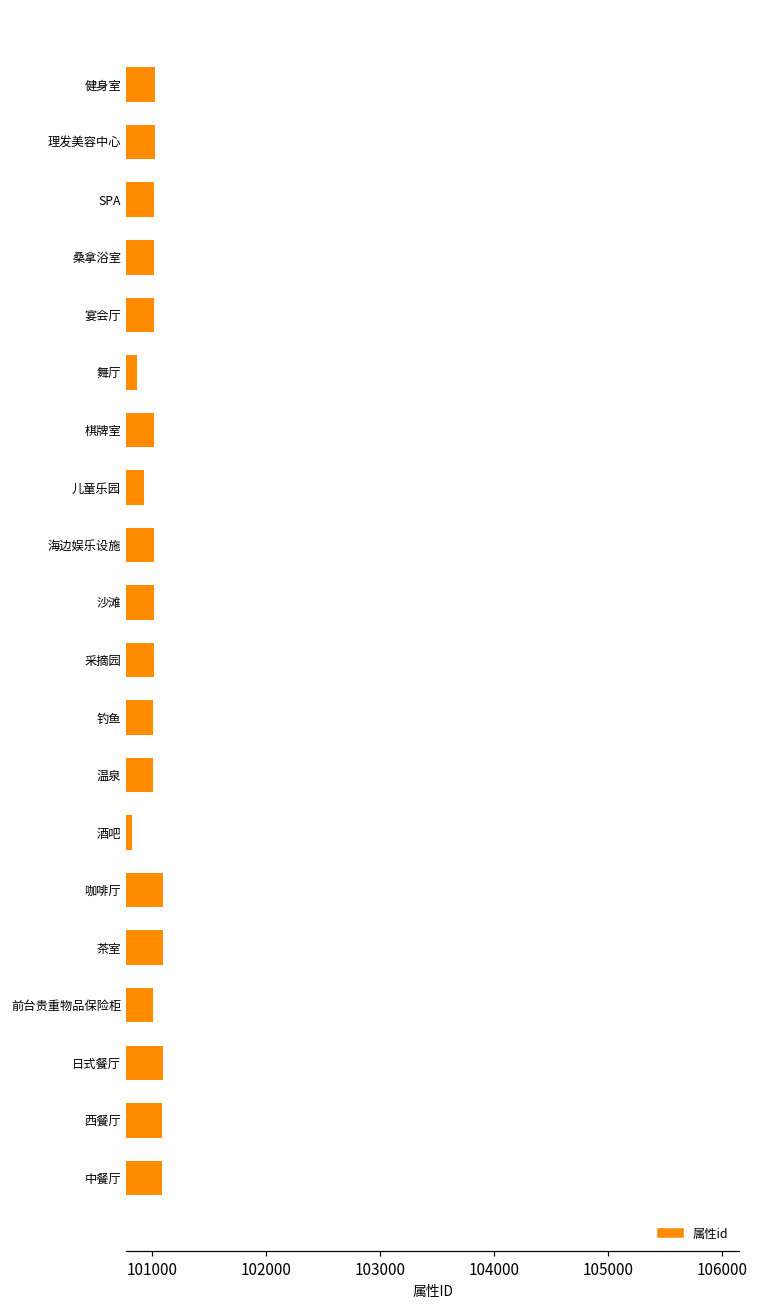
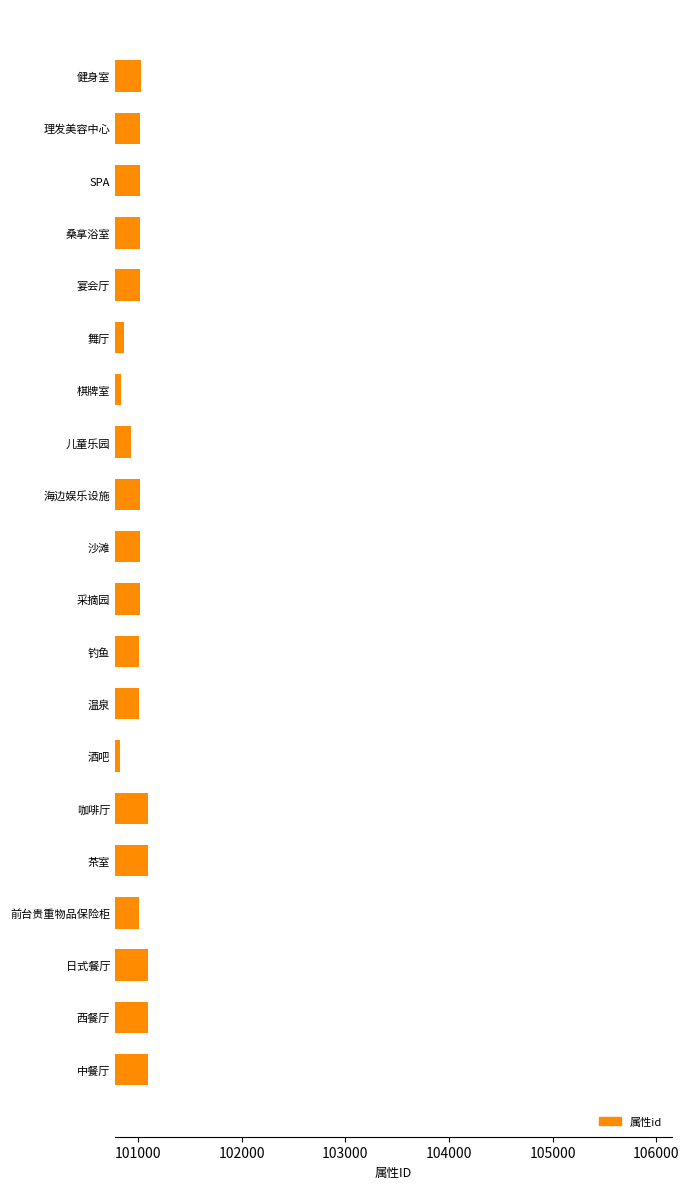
  {
    "健身室": 101030,
    "理发美容中心": 101020,
    "SPA": 101020,
    "桑拿浴室": 101020,
    "宴会厅": 101020,
    "舞厅": 100870,
-   "棋牌室": 101020,
+   "棋牌室": 100830,
    "儿童乐园": 100930,
    "海边娱乐设施": 101020,
    "沙滩": 101020,
    "采摘园": 101020,
    "钓鱼": 101010,
    "温泉": 101010,
    "酒吧": 100830,
    "咖啡厅": 101100,
    "茶室": 101100,
    "前台贵重物品保险柜": 101010,
    "日式餐厅": 101090,
    "西餐厅": 101090,
    "中餐厅": 101090
  }
